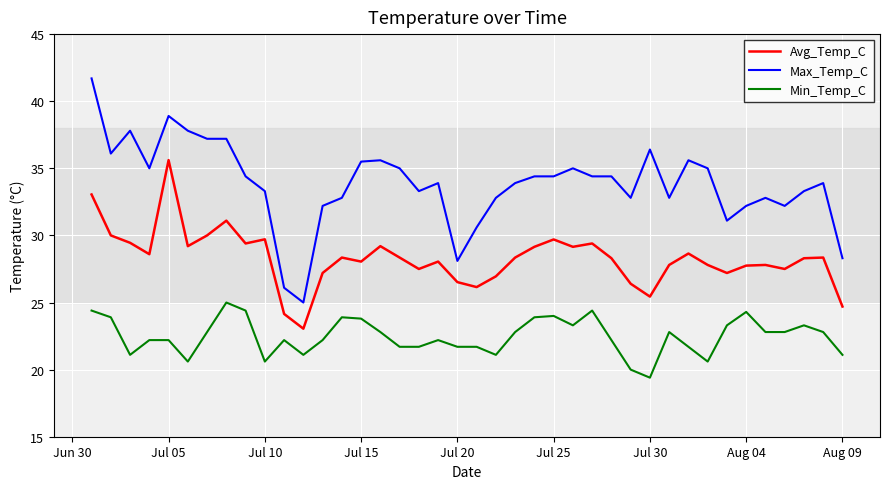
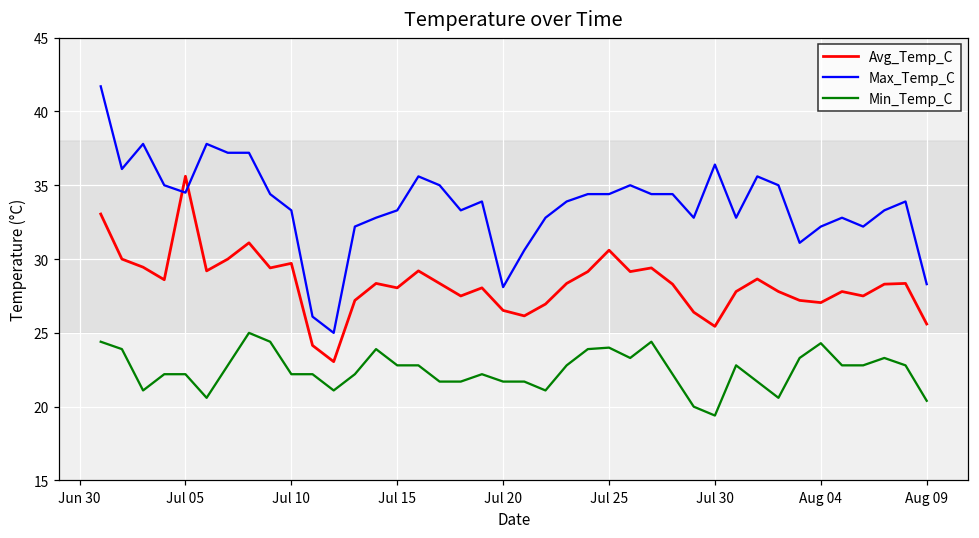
  {
    "Avg_Temp_C": {
      "Jul 05": 35.6,
      "Jul 10": 29.7,
      "Jul 15": 28.1,
      "Jul 20": 26.5,
-     "Jul 25": 29.7,
+     "Jul 25": 30.6,
      "Jul 30": 25.4,
-     "Aug 04": 27.8,
-     "Aug 09": 24.7
+     "Aug 04": 27.1,
+     "Aug 09": 25.6
    },
    "Max_Temp_C": {
-     "Jul 05": 38.9,
+     "Jul 05": 34.5,
      "Jul 10": 33.3,
-     "Jul 15": 35.5,
+     "Jul 15": 33.3,
      "Jul 20": 28.1,
      "Jul 25": 34.4,
      "Jul 30": 36.4,
      "Aug 04": 32.2,
      "Aug 09": 28.3
    },
    "Min_Temp_C": {
      "Jul 05": 22.2,
-     "Jul 10": 20.6,
-     "Jul 15": 23.8,
+     "Jul 10": 22.2,
+     "Jul 15": 22.8,
      "Jul 20": 21.7,
      "Jul 25": 24.0,
      "Jul 30": 19.4,
      "Aug 04": 24.3,
-     "Aug 09": 21.1
+     "Aug 09": 20.4
    }
  }
